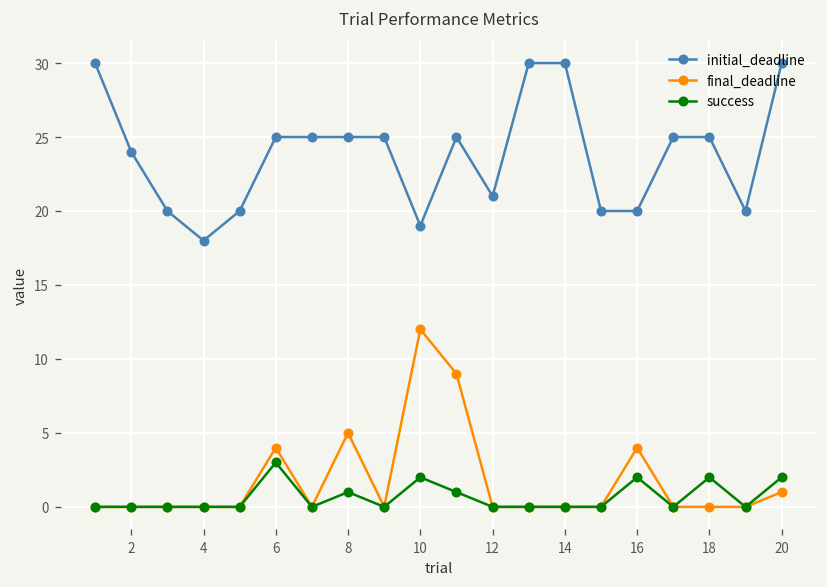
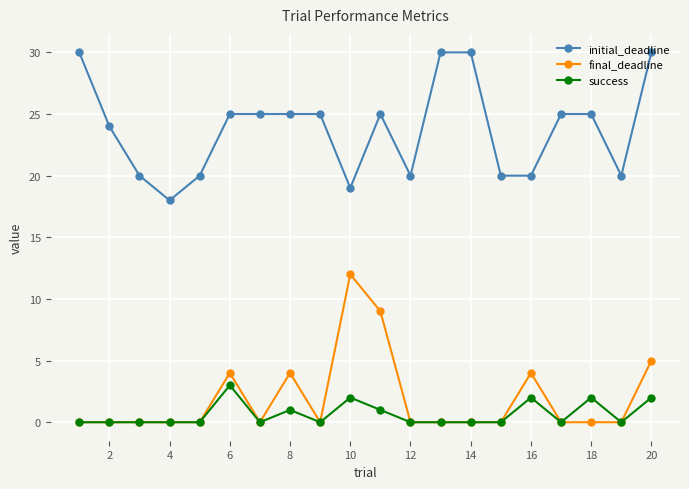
  {
    "initial_deadline": {
      "2": 24,
      "4": 18,
      "6": 25,
      "8": 25,
      "10": 19,
-     "12": 21,
+     "12": 20,
      "14": 30,
      "16": 20,
      "18": 25,
      "20": 30
    },
    "final_deadline": {
      "6": 4,
-     "8": 5,
+     "8": 4,
      "10": 12,
      "16": 4,
      "18": 0,
-     "20": 1
+     "20": 5
    },
    "success": {
      "6": 3,
      "8": 1,
      "10": 2,
      "16": 2,
      "18": 2,
      "20": 2
    }
  }
